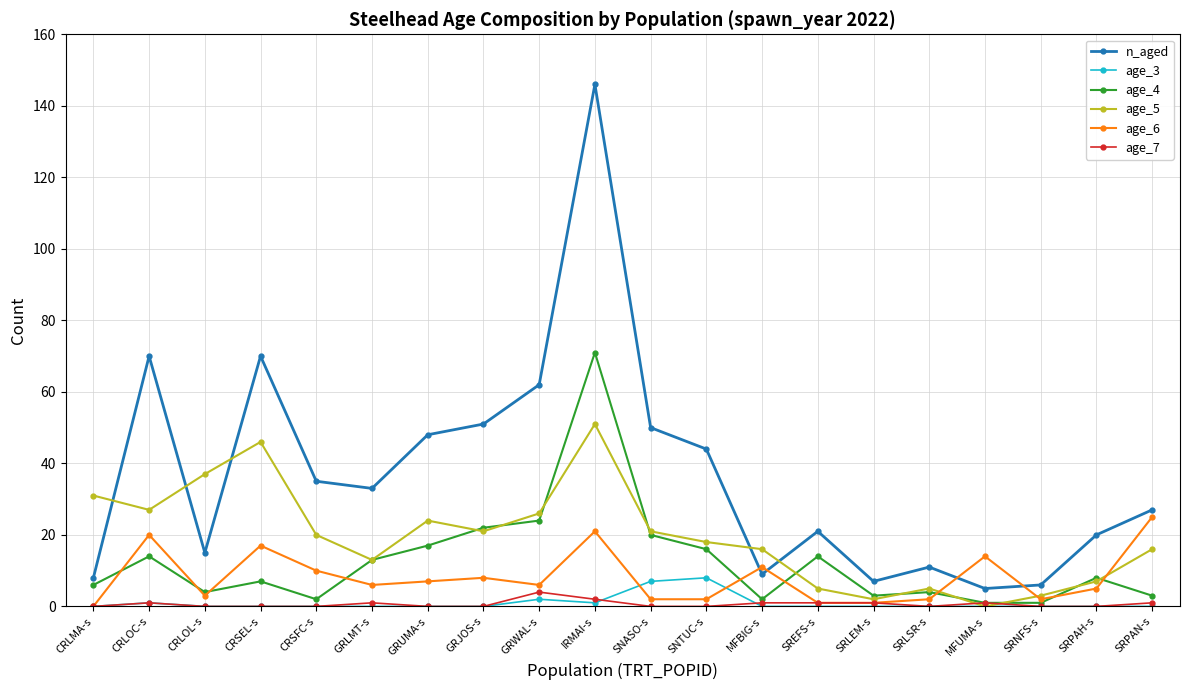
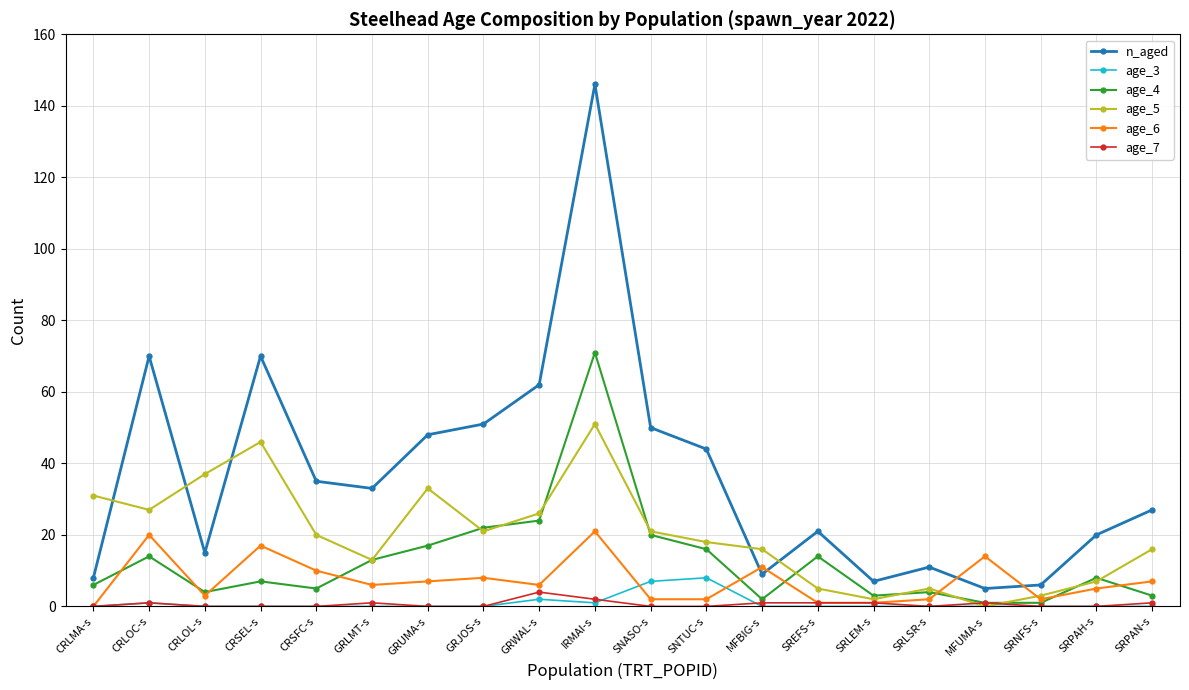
  {
    "n_aged": {
      "CRLMA-s": 8,
      "CRLOC-s": 70,
      "CRLOL-s": 15,
      "CRSEL-s": 70,
      "CRSFC-s": 35,
      "GRLMT-s": 33,
      "GRUMA-s": 48,
      "GRJOS-s": 51,
      "GRWAL-s": 62,
      "IRMAI-s": 146,
      "SNASO-s": 50,
      "SNTUC-s": 44,
      "MFBIG-s": 9,
      "SREFS-s": 21,
      "SRLEM-s": 7,
      "SRLSR-s": 11,
      "MFUMA-s": 5,
      "SRNFS-s": 6,
      "SRPAH-s": 20,
      "SRPAN-s": 27
    },
    "age_3": {
      "GRLMT-s": 0,
      "GRWAL-s": 2,
      "IRMAI-s": 1,
      "SNASO-s": 7,
      "SNTUC-s": 8,
      "MFBIG-s": 0,
      "SREFS-s": 0,
      "SRLEM-s": 0,
      "SRPAN-s": 0
    },
    "age_4": {
      "CRLMA-s": 6,
      "CRLOC-s": 14,
      "CRLOL-s": 4,
      "CRSEL-s": 7,
-     "CRSFC-s": 2,
+     "CRSFC-s": 5,
      "GRUMA-s": 17,
      "GRJOS-s": 22,
      "GRWAL-s": 24,
      "IRMAI-s": 71,
      "SNASO-s": 20,
      "SNTUC-s": 16,
      "MFBIG-s": 2,
      "SREFS-s": 14,
      "SRLEM-s": 3,
      "SRLSR-s": 4,
      "SRNFS-s": 1,
      "SRPAH-s": 8,
      "SRPAN-s": 3
    },
    "age_5": {
      "CRLMA-s": 31,
      "CRLOC-s": 27,
      "CRLOL-s": 37,
      "CRSEL-s": 46,
      "CRSFC-s": 20,
-     "GRUMA-s": 24,
+     "GRUMA-s": 33,
      "GRJOS-s": 21,
      "GRWAL-s": 26,
      "IRMAI-s": 51,
      "SNASO-s": 21,
      "SNTUC-s": 18,
      "MFBIG-s": 16,
      "SREFS-s": 5,
      "SRLEM-s": 2,
      "SRLSR-s": 5,
      "SRNFS-s": 3,
      "SRPAH-s": 7,
      "SRPAN-s": 16
    },
    "age_6": {
      "CRLOC-s": 20,
      "CRLOL-s": 3,
      "CRSEL-s": 17,
      "CRSFC-s": 10,
      "GRLMT-s": 6,
      "GRUMA-s": 7,
      "GRJOS-s": 8,
      "GRWAL-s": 6,
      "IRMAI-s": 21,
      "SNASO-s": 2,
      "SNTUC-s": 2,
      "MFBIG-s": 11,
      "SRLSR-s": 2,
      "MFUMA-s": 14,
      "SRNFS-s": 2,
      "SRPAH-s": 5,
-     "SRPAN-s": 25
+     "SRPAN-s": 7
    },
    "age_7": {
      "GRLMT-s": 1,
      "GRWAL-s": 4,
      "IRMAI-s": 2,
      "SNASO-s": 0,
      "SNTUC-s": 0,
      "MFBIG-s": 1,
      "SRPAN-s": 1
    }
  }
